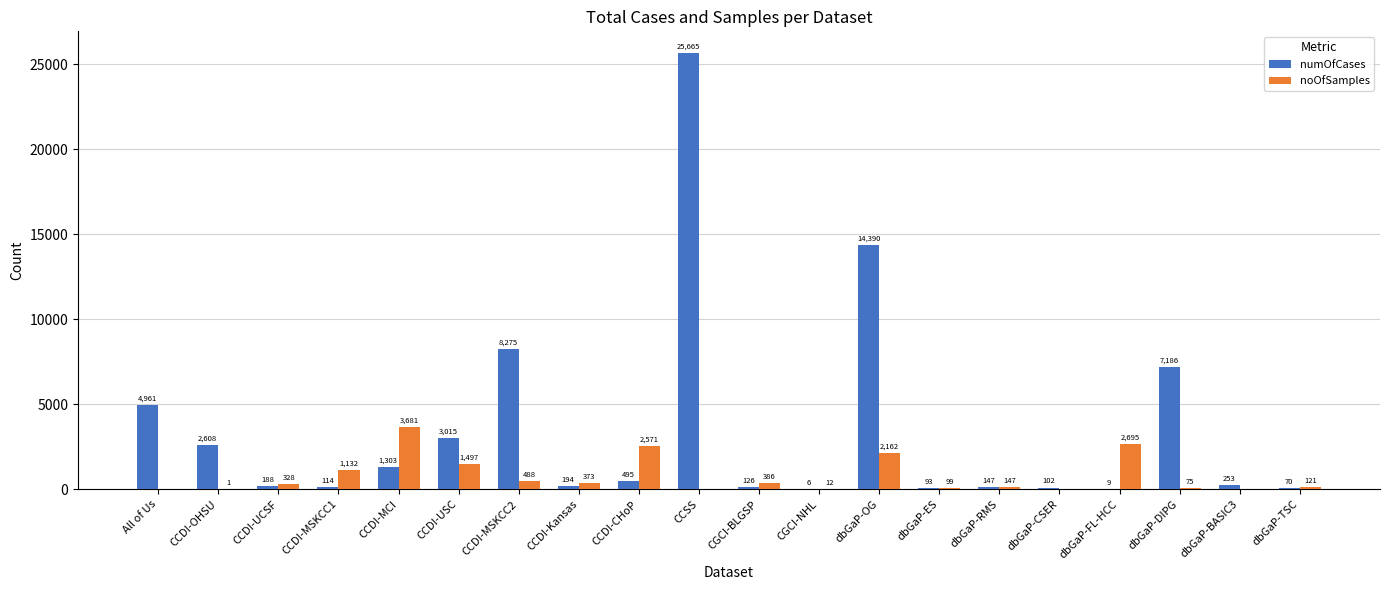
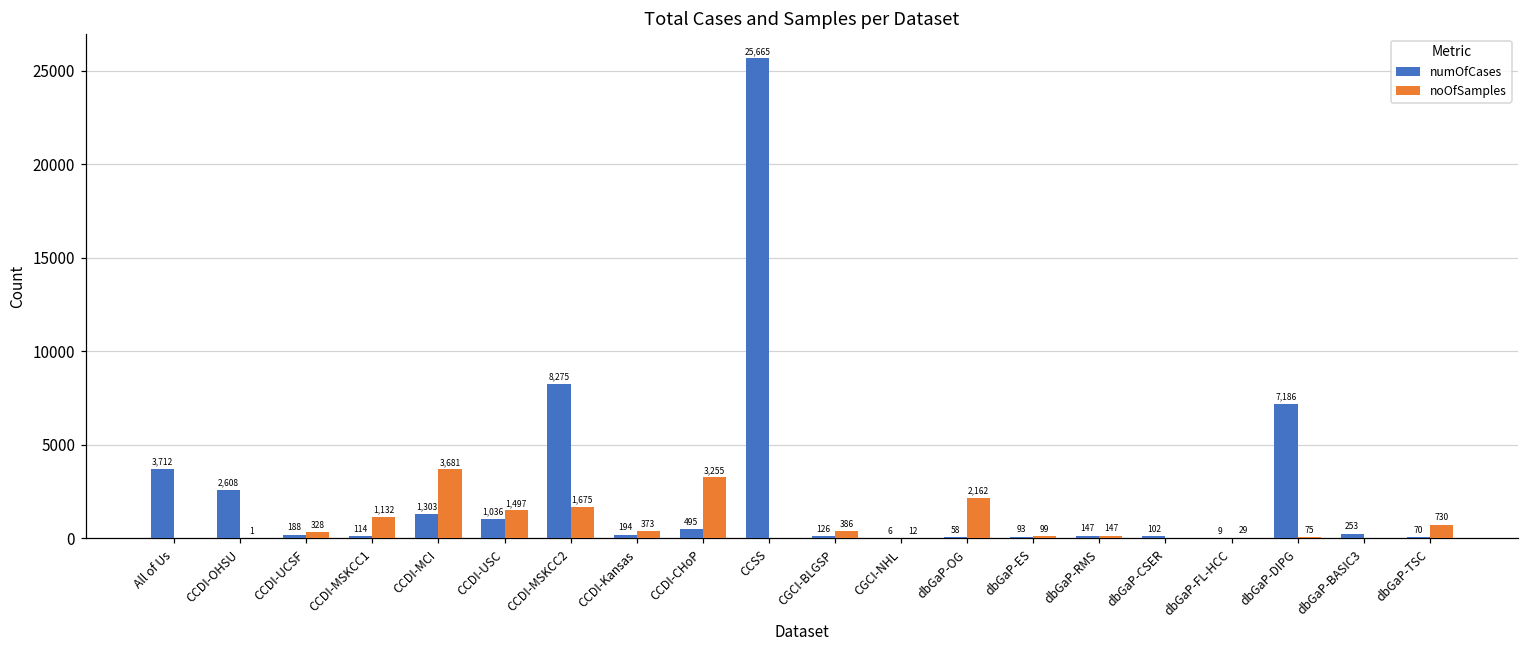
  {
    "numOfCases": {
-     "All of Us": "4,961",
+     "All of Us": "3,712",
      "CCDI-OHSU": "2,608",
      "CCDI-UCSF": "188",
      "CCDI-MSKCC1": "114",
      "CCDI-MCI": "1,303",
-     "CCDI-USC": "3,015",
+     "CCDI-USC": "1,036",
      "CCDI-MSKCC2": "8,275",
      "CCDI-Kansas": "194",
      "CCDI-CHoP": "495",
      "CCSS": "25,665",
      "CGCI-BLGSP": "126",
      "CGCI-NHL": "6",
-     "dbGaP-OG": "14,390",
+     "dbGaP-OG": "58",
      "dbGaP-ES": "93",
      "dbGaP-RMS": "147",
      "dbGaP-CSER": "102",
      "dbGaP-FL-HCC": "9",
      "dbGaP-DIPG": "7,186",
      "dbGaP-BASIC3": "253",
      "dbGaP-TSC": "70"
    },
    "noOfSamples": {
      "CCDI-OHSU": "1",
      "CCDI-UCSF": "328",
      "CCDI-MSKCC1": "1,132",
      "CCDI-MCI": "3,681",
      "CCDI-USC": "1,497",
-     "CCDI-MSKCC2": "488",
+     "CCDI-MSKCC2": "1,675",
      "CCDI-Kansas": "373",
-     "CCDI-CHoP": "2,571",
+     "CCDI-CHoP": "3,255",
      "CGCI-BLGSP": "386",
      "CGCI-NHL": "12",
      "dbGaP-OG": "2,162",
      "dbGaP-ES": "99",
      "dbGaP-RMS": "147",
-     "dbGaP-FL-HCC": "2,695",
+     "dbGaP-FL-HCC": "29",
      "dbGaP-DIPG": "75",
-     "dbGaP-TSC": "121"
+     "dbGaP-TSC": "730"
    }
  }
